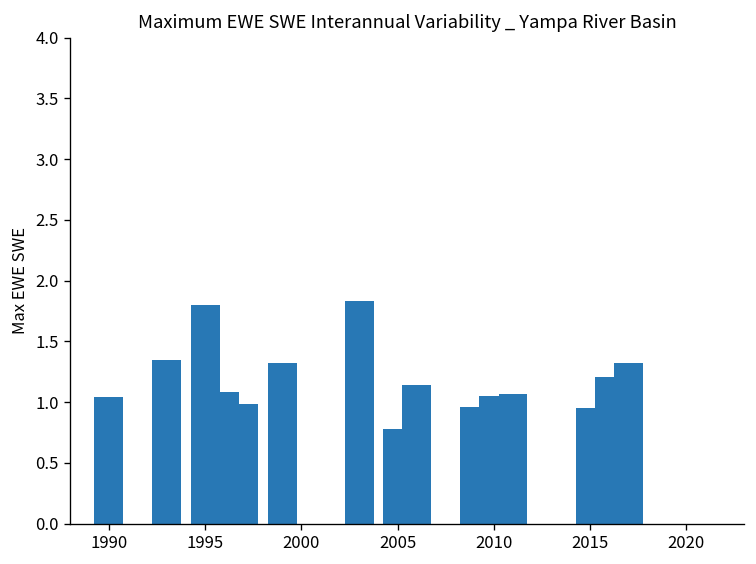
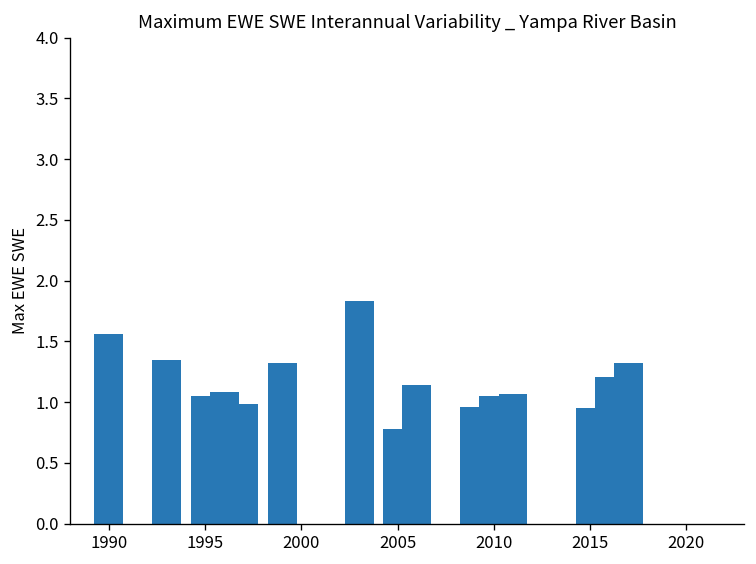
  {
-   "1990": 1.04,
-   "1995": 1.80,
+   "1990": 1.56,
+   "1995": 1.05,
    "2005": 0.78,
    "2010": 1.05,
    "2015": 0.95
  }
